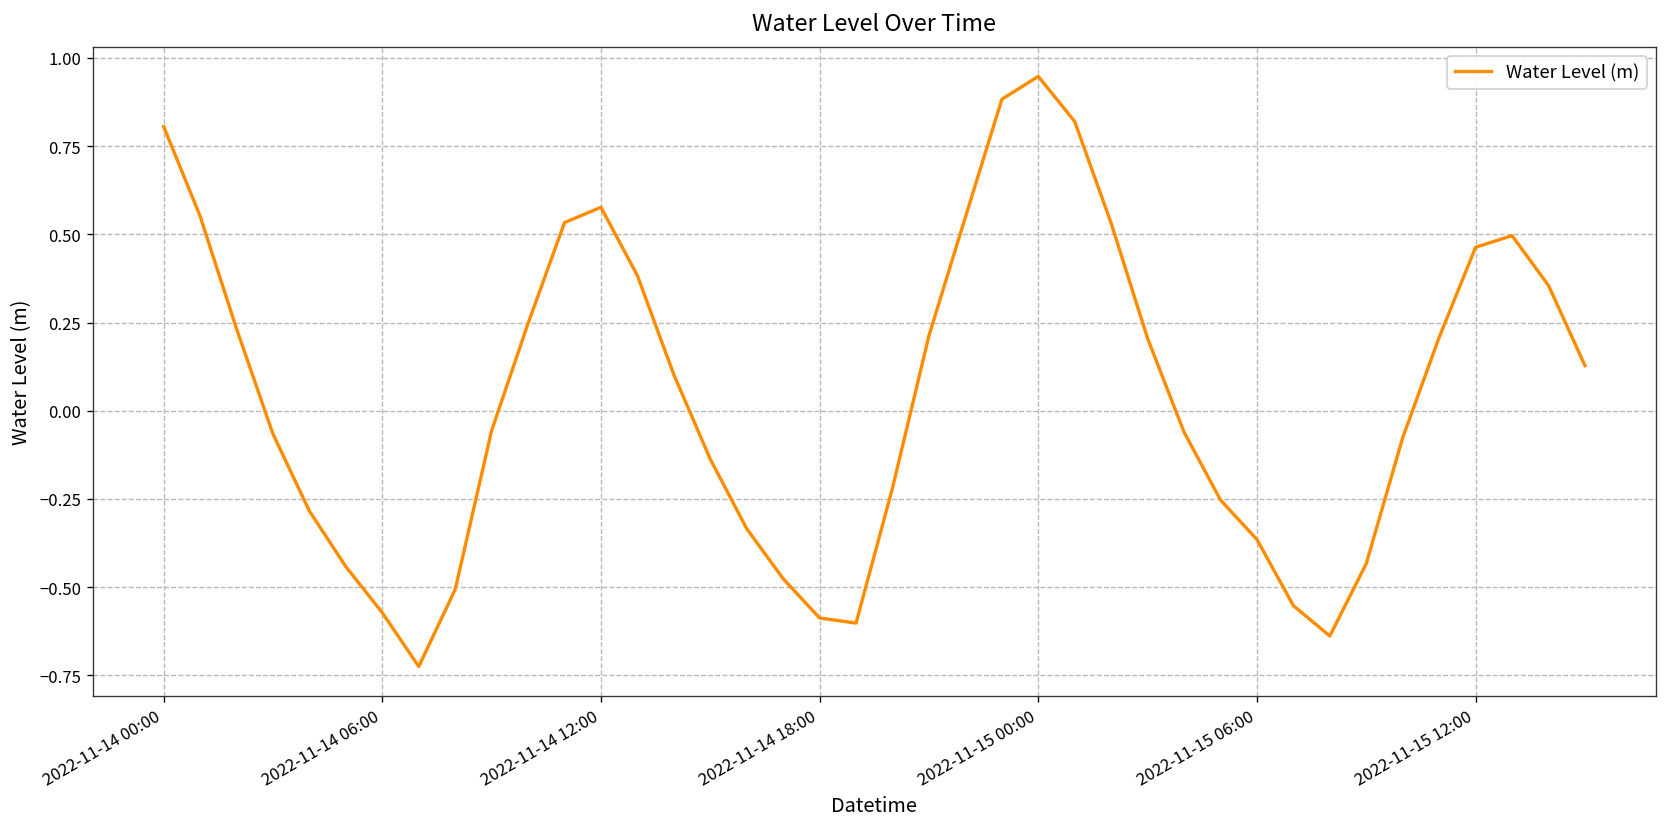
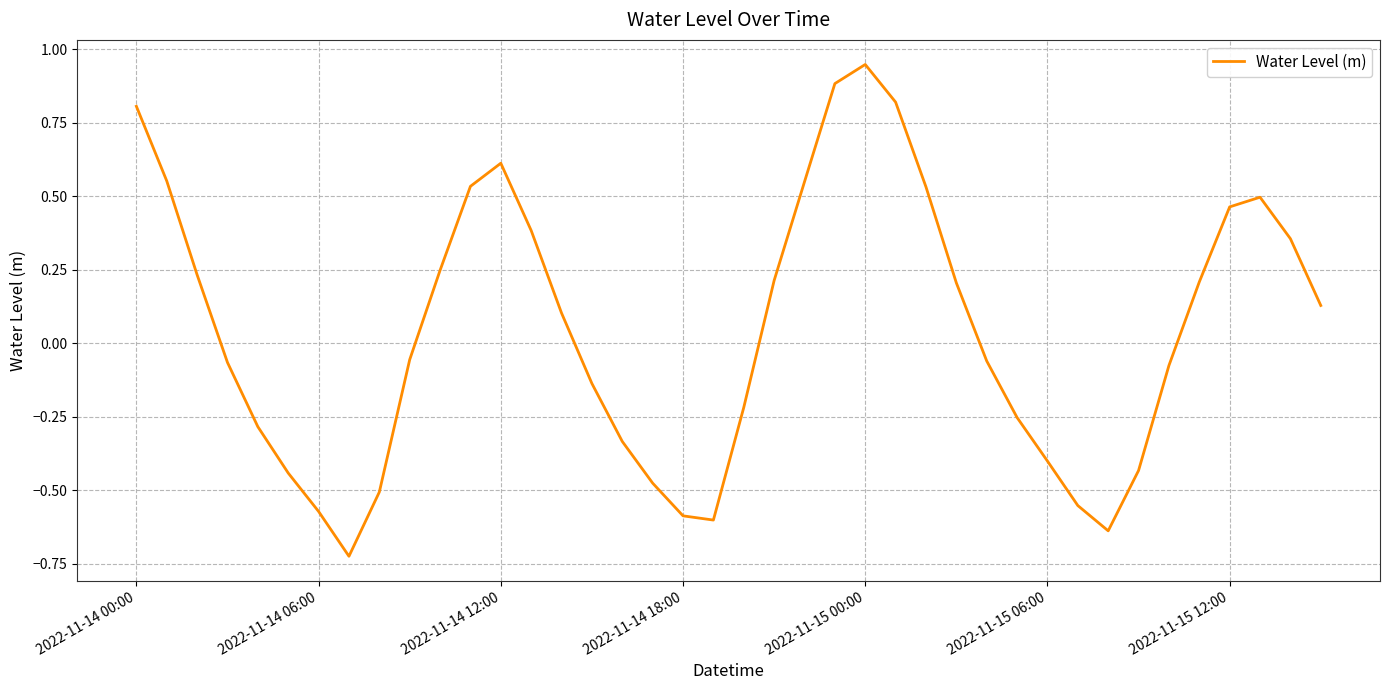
  {
    "2022-11-14 00:00": 0.81,
    "2022-11-14 06:00": -0.57,
-   "2022-11-14 12:00": 0.58,
+   "2022-11-14 12:00": 0.61,
    "2022-11-14 18:00": -0.59,
    "2022-11-15 00:00": 0.95,
-   "2022-11-15 06:00": -0.36,
+   "2022-11-15 06:00": -0.40,
    "2022-11-15 12:00": 0.46
  }
